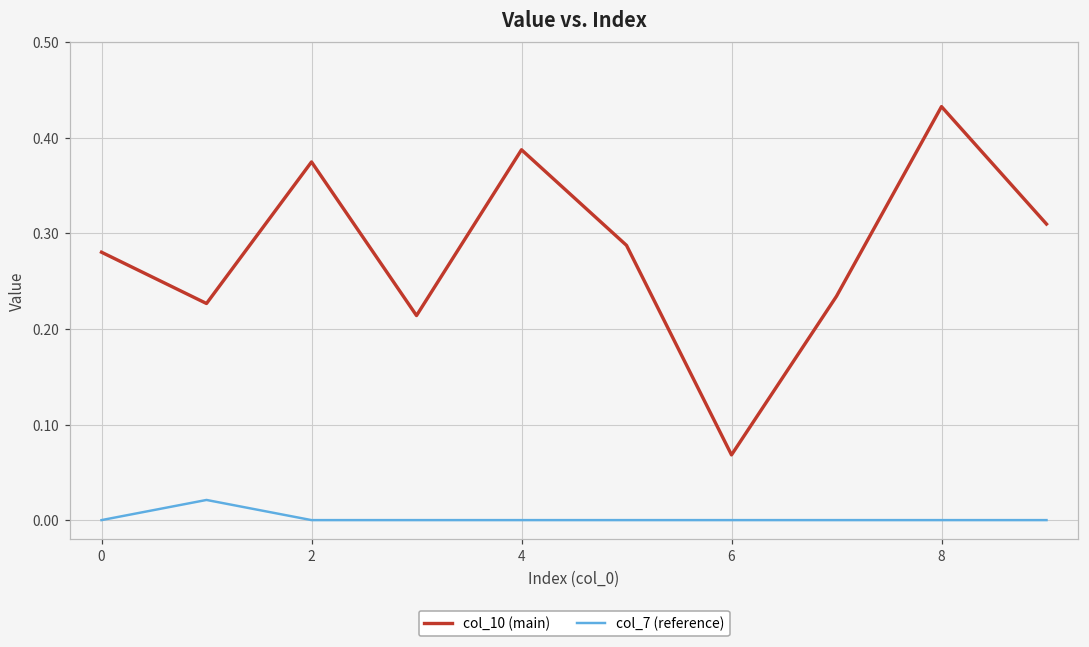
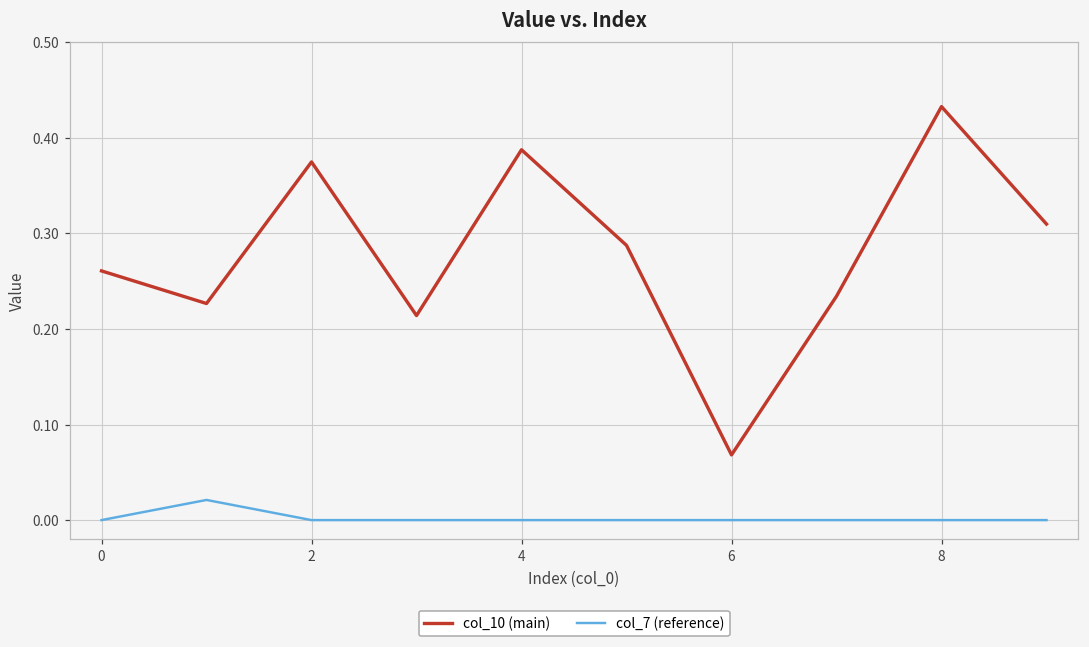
  {
    "col_10 (main)": {
-     "0": 0.28,
+     "0": 0.26,
      "2": 0.37,
      "4": 0.39,
      "6": 0.07,
      "8": 0.43
    },
    "col_7 (reference)": {
      "0": 0.00,
      "2": 0.00,
      "4": 0.00,
      "6": 0.00,
      "8": 0.00
    }
  }
